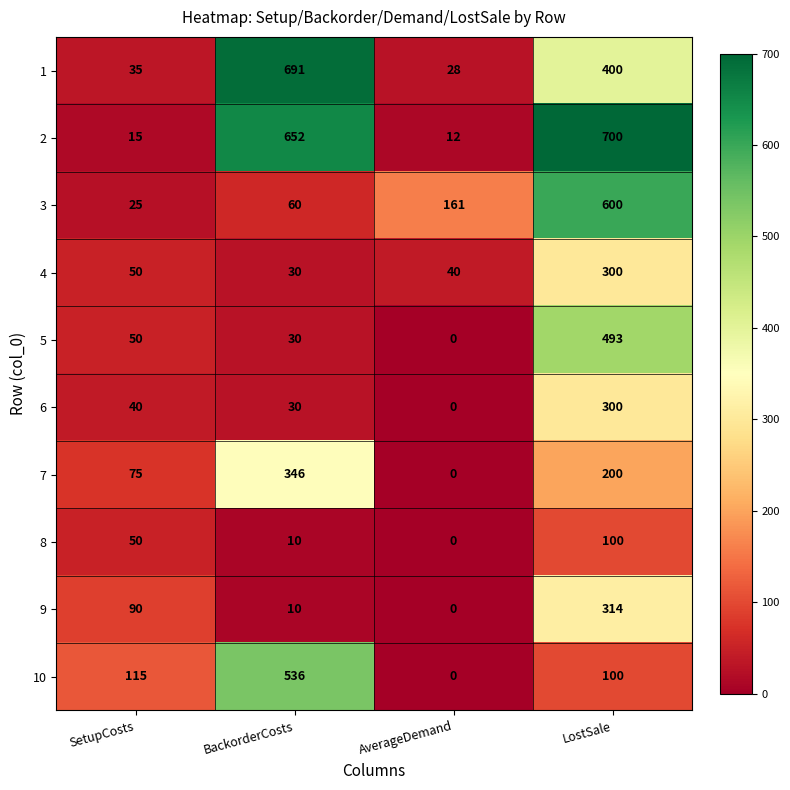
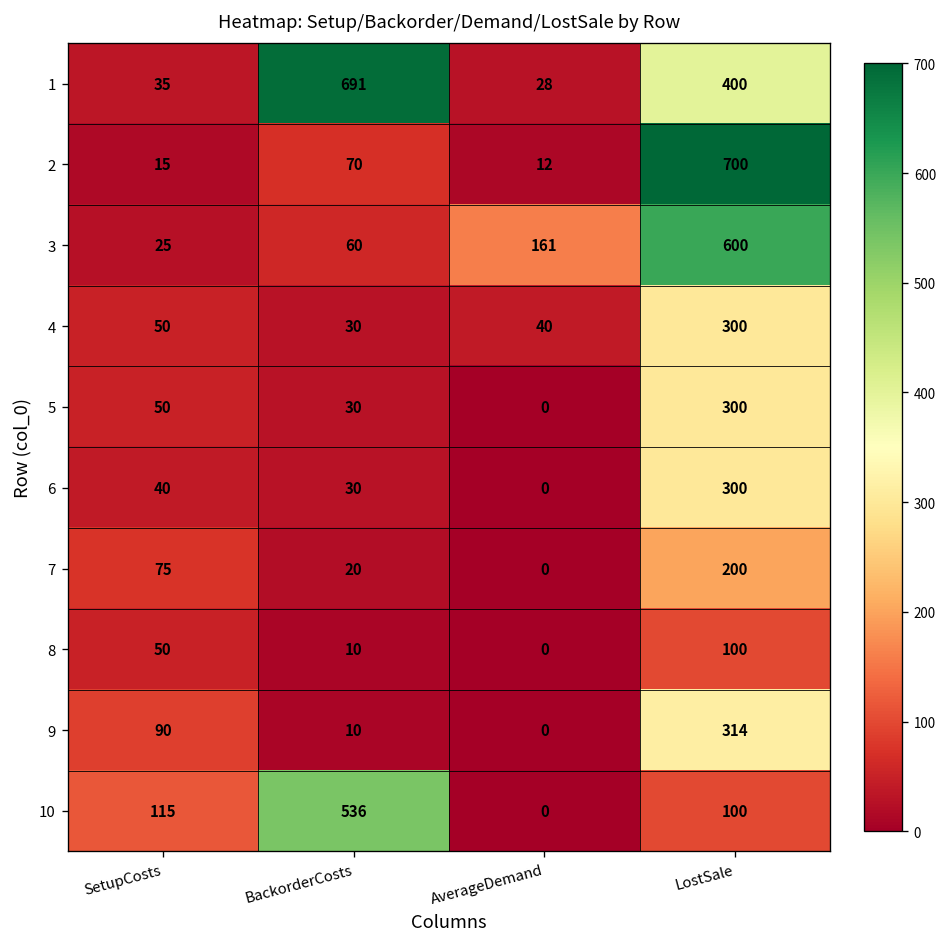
  {
    "1": {
      "SetupCosts": 35,
      "BackorderCosts": 691,
      "AverageDemand": 28,
      "LostSale": 400
    },
    "2": {
      "SetupCosts": 15,
-     "BackorderCosts": 652,
+     "BackorderCosts": 70,
      "AverageDemand": 12,
      "LostSale": 700
    },
    "3": {
      "SetupCosts": 25,
      "BackorderCosts": 60,
      "AverageDemand": 161,
      "LostSale": 600
    },
    "4": {
      "SetupCosts": 50,
      "BackorderCosts": 30,
      "AverageDemand": 40,
      "LostSale": 300
    },
    "5": {
      "SetupCosts": 50,
      "BackorderCosts": 30,
      "AverageDemand": 0,
-     "LostSale": 493
+     "LostSale": 300
    },
    "6": {
      "SetupCosts": 40,
      "BackorderCosts": 30,
      "AverageDemand": 0,
      "LostSale": 300
    },
    "7": {
      "SetupCosts": 75,
-     "BackorderCosts": 346,
+     "BackorderCosts": 20,
      "AverageDemand": 0,
      "LostSale": 200
    },
    "8": {
      "SetupCosts": 50,
      "BackorderCosts": 10,
      "AverageDemand": 0,
      "LostSale": 100
    },
    "9": {
      "SetupCosts": 90,
      "BackorderCosts": 10,
      "AverageDemand": 0,
      "LostSale": 314
    },
    "10": {
      "SetupCosts": 115,
      "BackorderCosts": 536,
      "AverageDemand": 0,
      "LostSale": 100
    }
  }
